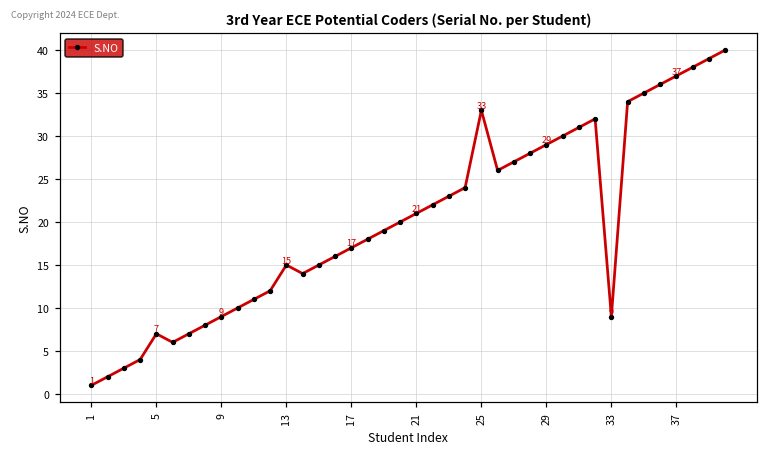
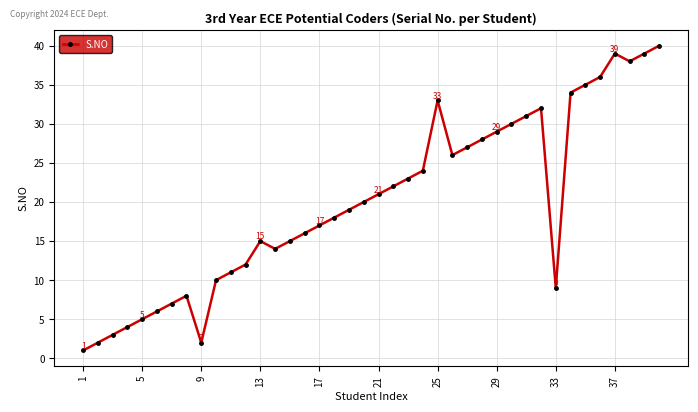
  {
    "1": 1,
-   "5": 7,
-   "9": 9,
+   "5": 5,
+   "9": 2,
    "13": 15,
    "17": 17,
    "21": 21,
    "25": 33,
    "29": 29,
    "33": 9,
-   "37": 37
+   "37": 39
  }
